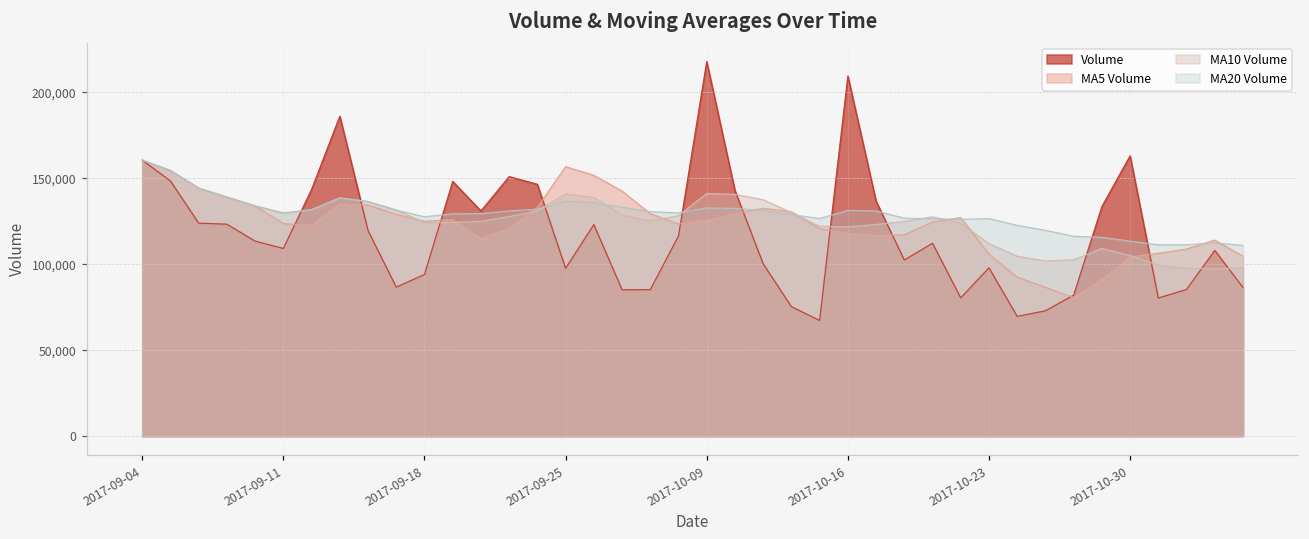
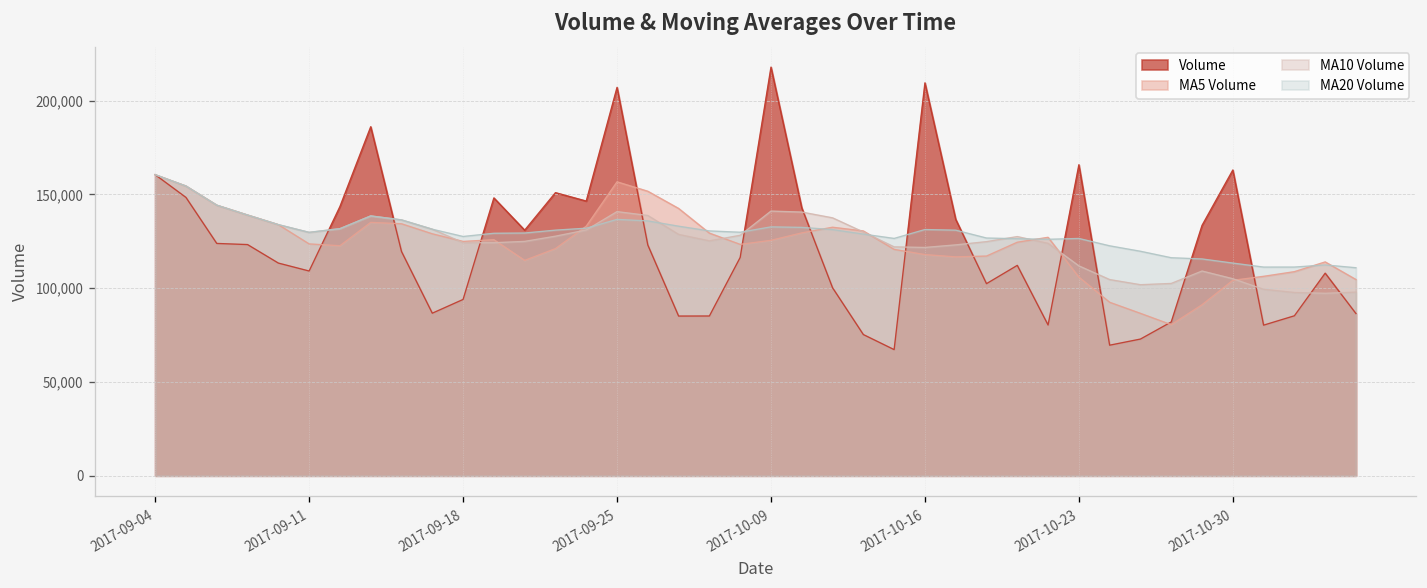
  {
    "Volume": {
      "2017-09-11": "109,000",
      "2017-09-18": "94,000",
-     "2017-09-25": "98,000",
+     "2017-09-25": "207,000",
      "2017-10-09": "218,000",
      "2017-10-16": "210,000",
-     "2017-10-23": "98,000",
+     "2017-10-23": "166,000",
      "2017-10-30": "163,000"
    }
  }
